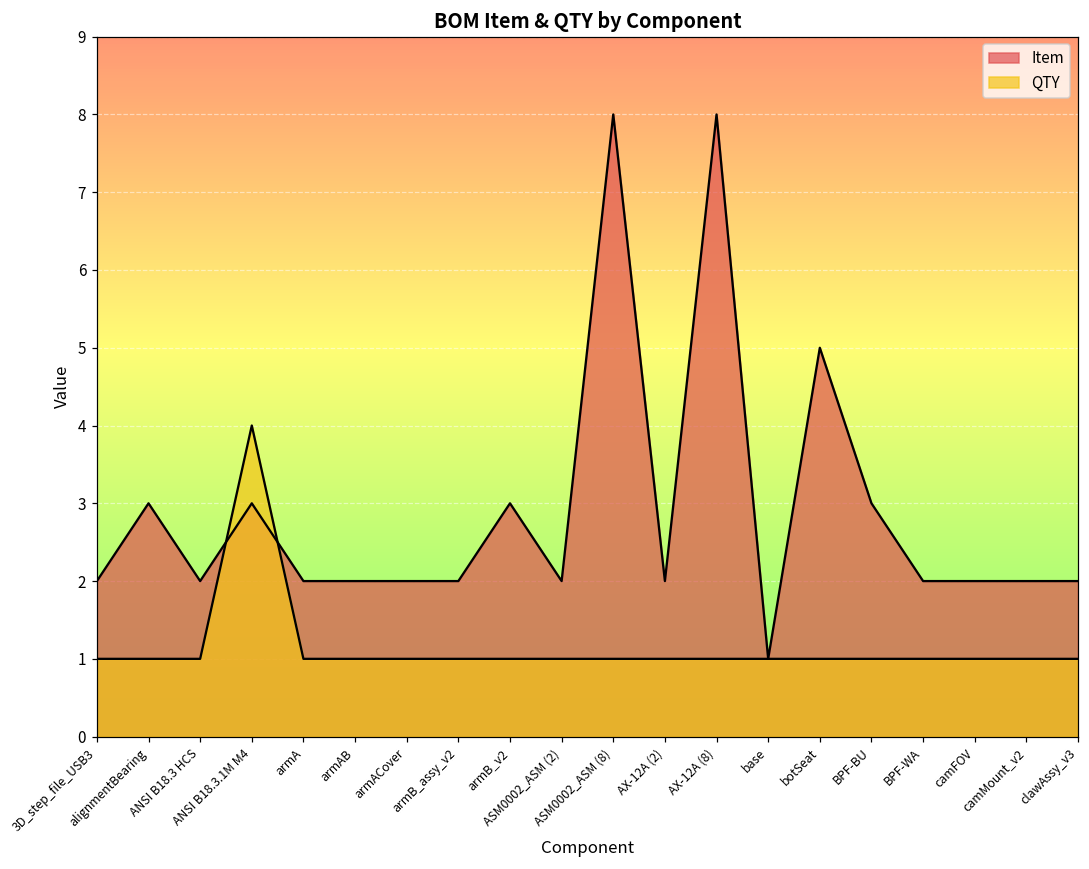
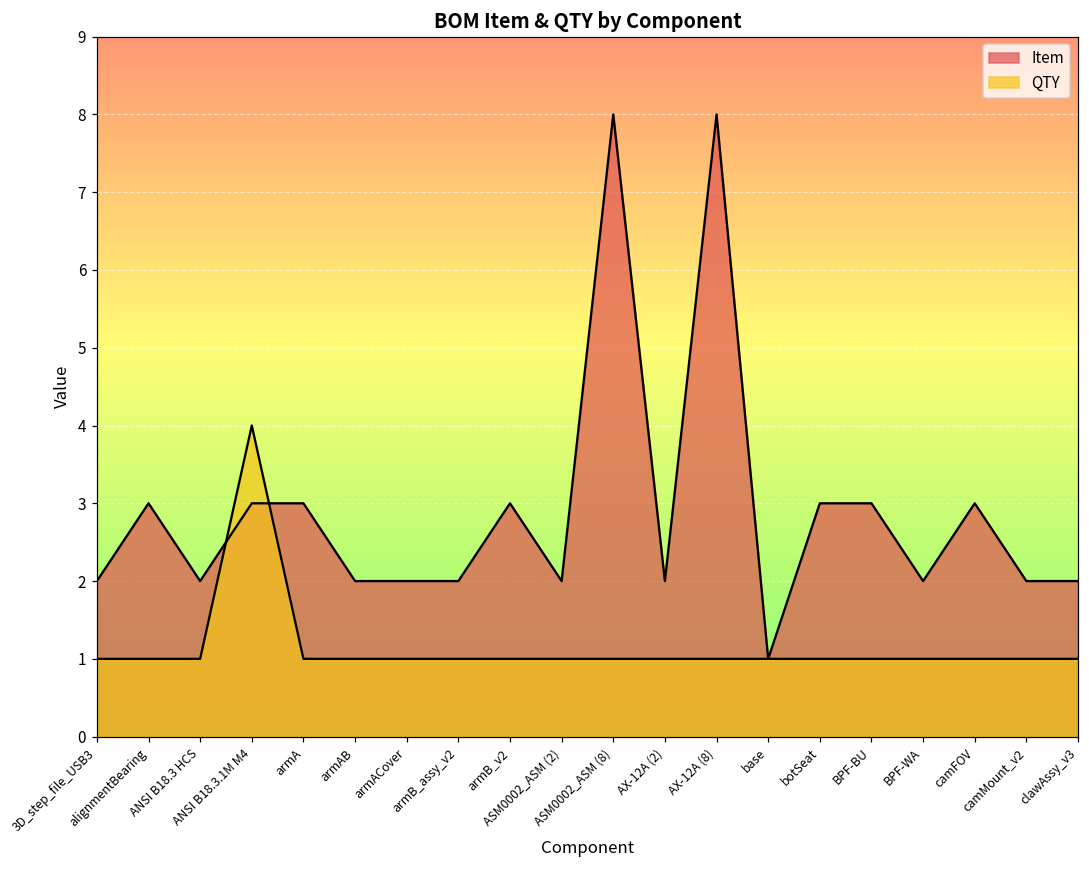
  {
    "Item": {
      "3D_step_file_USB3": 2,
      "alignmentBearing": 3,
      "ANSI B18.3 HCS": 2,
      "ANSI B18.3.1M M4": 3,
-     "armA": 2,
+     "armA": 3,
      "armAB": 2,
      "armACover": 2,
      "armB_assy_v2": 2,
      "armB_v2": 3,
      "ASM0002_ASM (2)": 2,
      "ASM0002_ASM (8)": 8,
      "AX-12A (2)": 2,
      "AX-12A (8)": 8,
-     "botSeat": 5,
+     "botSeat": 3,
      "BPF-BU": 3,
      "BPF-WA": 2,
-     "camFOV": 2,
+     "camFOV": 3,
      "camMount_v2": 2,
      "clawAssy_v3": 2
    },
    "QTY": {
      "3D_step_file_USB3": 1,
      "alignmentBearing": 1,
      "ANSI B18.3 HCS": 1,
      "ANSI B18.3.1M M4": 4,
      "armA": 1,
      "armAB": 1,
      "armACover": 1,
      "armB_assy_v2": 1,
      "armB_v2": 1,
      "ASM0002_ASM (2)": 1,
      "ASM0002_ASM (8)": 1,
      "AX-12A (2)": 1,
      "AX-12A (8)": 1,
      "botSeat": 1,
      "BPF-BU": 1,
      "BPF-WA": 1,
      "camFOV": 1,
      "camMount_v2": 1,
      "clawAssy_v3": 1
    }
  }
